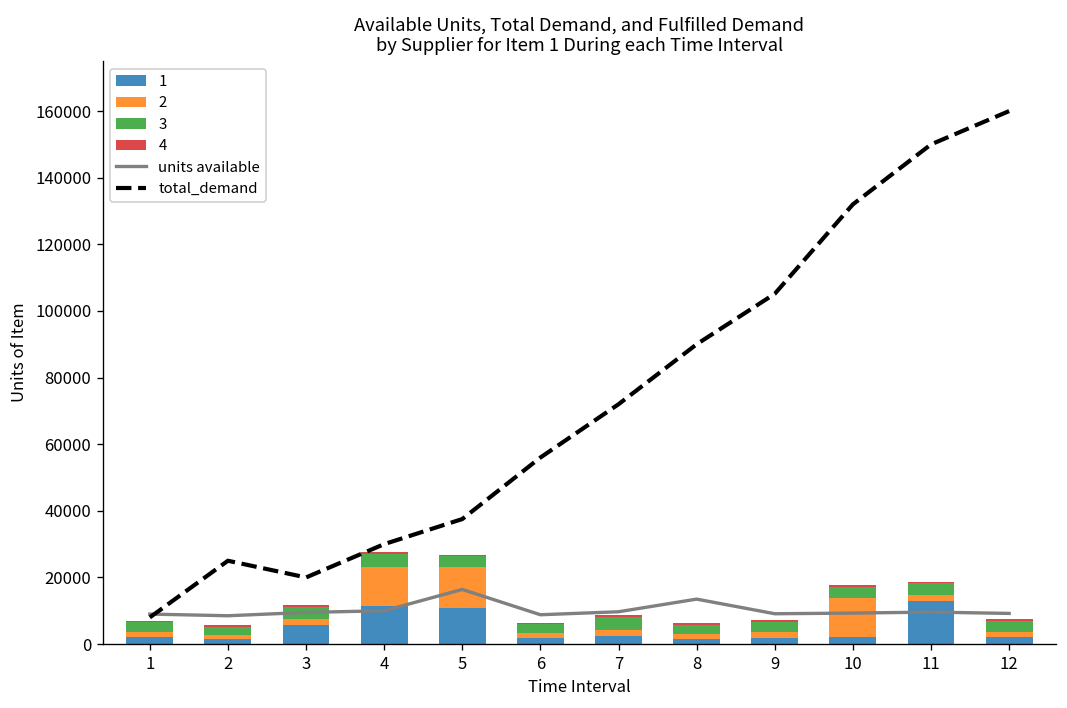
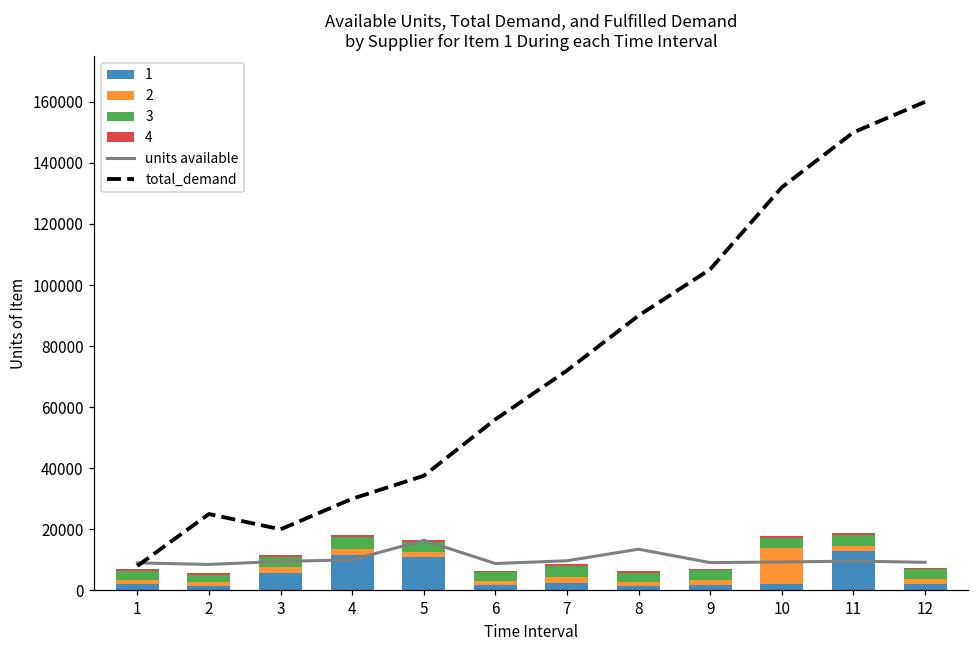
  {
    "units available": {
      "1": 9000,
      "2": 9000,
      "3": 10000,
      "4": 10000,
      "5": 16000,
      "6": 9000,
      "7": 10000,
      "8": 13000,
      "9": 9000,
      "10": 9000,
      "11": 10000,
      "12": 9000
    },
    "1": {
      "1": 2000,
      "2": 2000,
      "3": 6000,
      "4": 11000,
      "5": 11000,
      "6": 2000,
      "7": 2000,
      "8": 2000,
      "9": 2000,
      "10": 2000,
      "11": 13000,
      "12": 2000
    },
    "total_demand": {
      "1": 8000,
      "2": 25000,
      "3": 20000,
      "4": 30000,
      "5": 38000,
      "6": 56000,
      "7": 72000,
      "8": 90000,
      "9": 105000,
      "10": 132000,
      "11": 150000,
      "12": 160000
    },
    "2": {
      "1": 2000,
      "2": 1000,
      "3": 2000,
-     "4": 12000,
-     "5": 12000,
+     "4": 2000,
+     "5": 2000,
      "6": 1000,
      "7": 2000,
      "8": 1000,
      "9": 2000,
      "10": 12000,
      "11": 2000,
      "12": 2000
    },
    "3": {
      "1": 3000,
      "2": 3000,
      "3": 4000,
      "4": 4000,
      "5": 3000,
      "6": 3000,
      "7": 4000,
      "8": 3000,
      "9": 3000,
      "10": 3000,
      "11": 4000,
      "12": 3000
    }
  }
